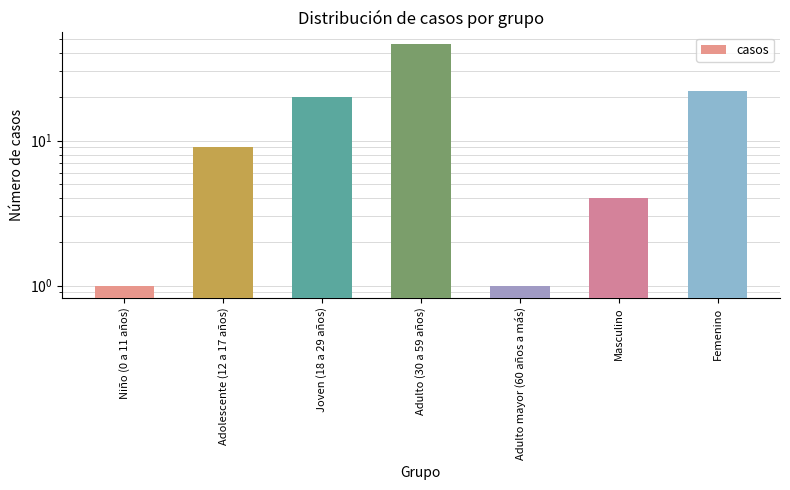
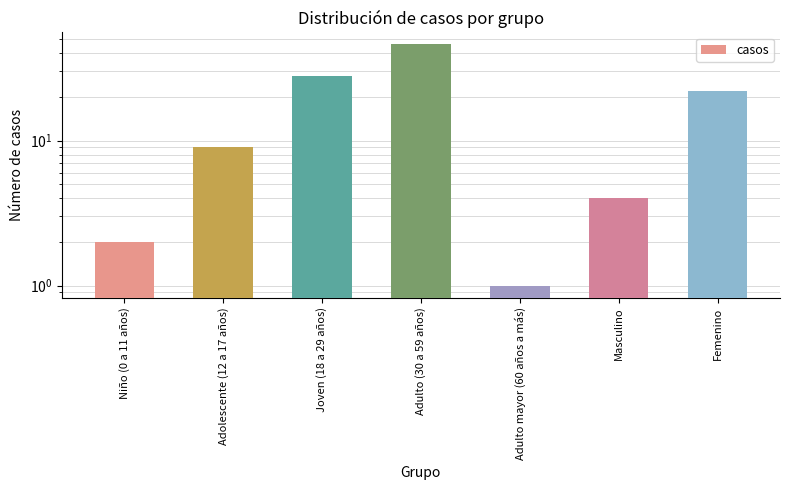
  {
-   "Niño (0 a 11 años)": 1,
+   "Niño (0 a 11 años)": 2,
    "Adolescente (12 a 17 años)": 9,
-   "Joven (18 a 29 años)": 20,
+   "Joven (18 a 29 años)": 28,
    "Adulto (30 a 59 años)": 46,
    "Adulto mayor (60 años a más)": 1,
    "Masculino": 4,
    "Femenino": 22
  }
